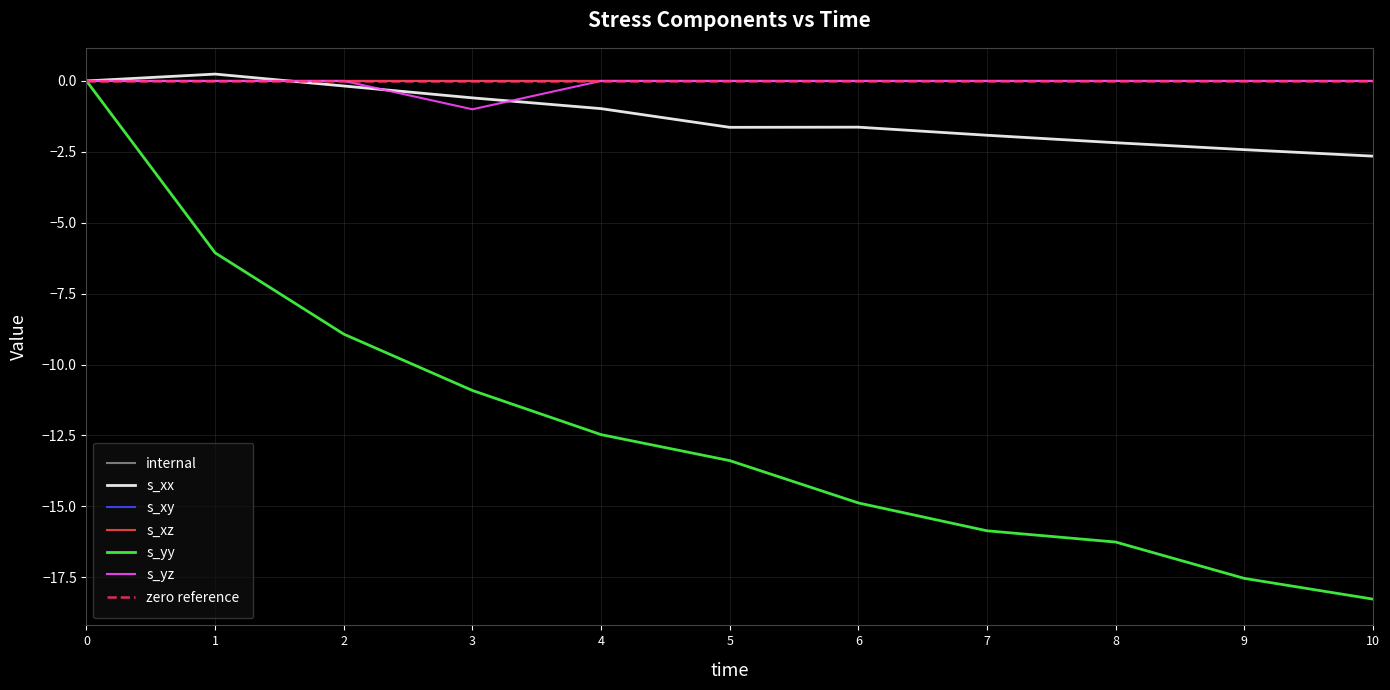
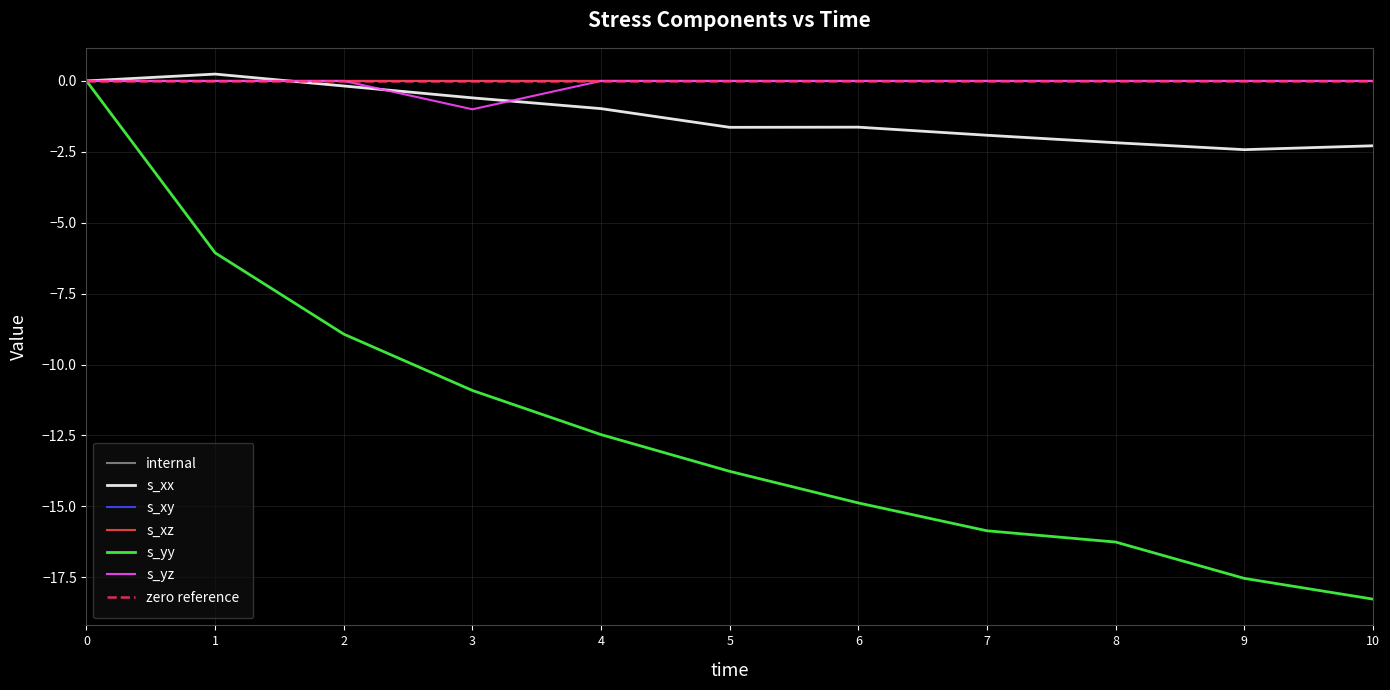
  {
    "s_xz": {
      "3": 0.0
    },
    "s_xx": {
      "1": 0.2,
      "2": -0.2,
      "3": -0.6,
      "4": -1.0,
      "5": -1.6,
      "6": -1.6,
      "7": -1.9,
      "8": -2.2,
      "9": -2.4,
-     "10": -2.7
+     "10": -2.3
    },
    "s_yy": {
      "1": -6.1,
      "2": -8.9,
      "3": -10.9,
      "4": -12.5,
-     "5": -13.4,
+     "5": -13.8,
      "6": -14.9,
      "7": -15.9,
      "8": -16.3,
      "9": -17.5,
      "10": -18.3
    },
    "s_yz": {
      "3": -1.0
    }
  }
